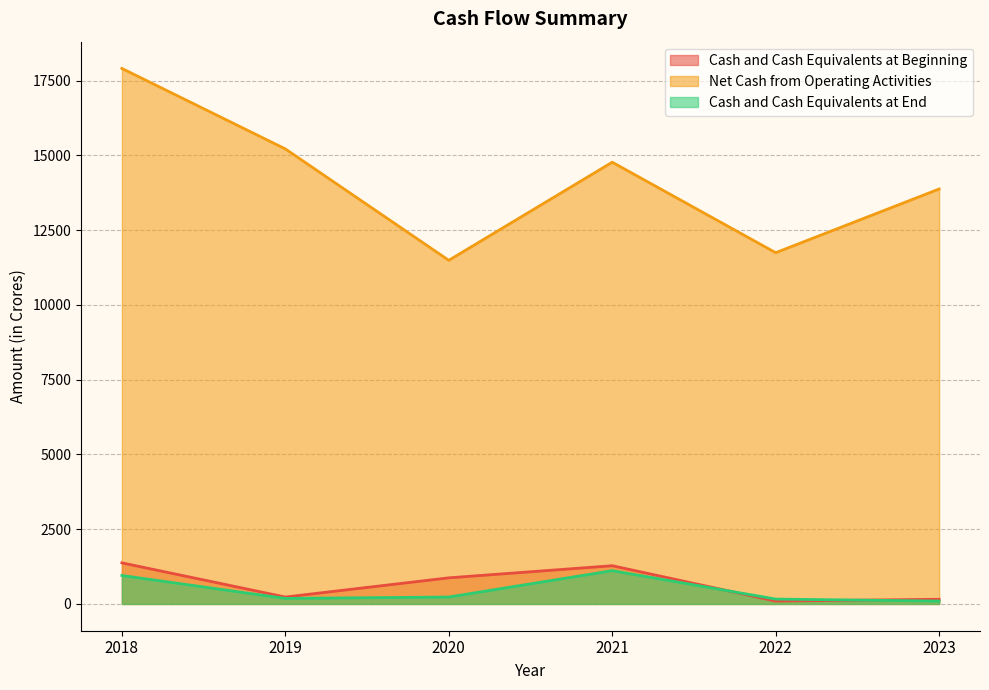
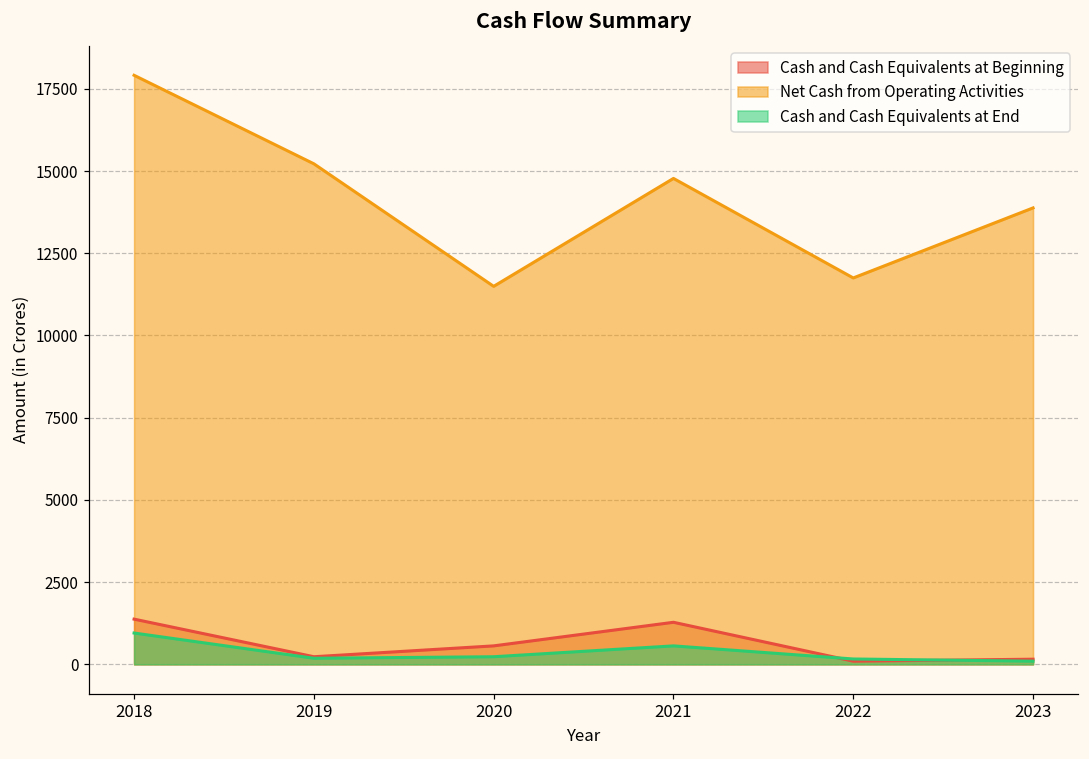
  {
    "Cash and Cash Equivalents at Beginning": {
      "2018": 1400,
-     "2020": 900,
+     "2020": 600,
      "2021": 1300
    },
    "Net Cash from Operating Activities": {
      "2018": 17900,
      "2019": 15200,
      "2020": 11500,
      "2021": 14800,
      "2022": 11700,
      "2023": 13900
    },
    "Cash and Cash Equivalents at End": {
      "2018": 1000,
      "2020": 200,
-     "2021": 1100
+     "2021": 600
    }
  }
